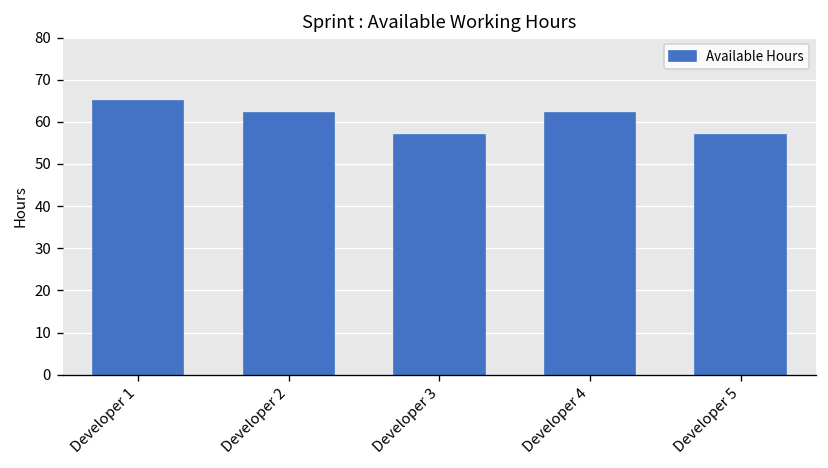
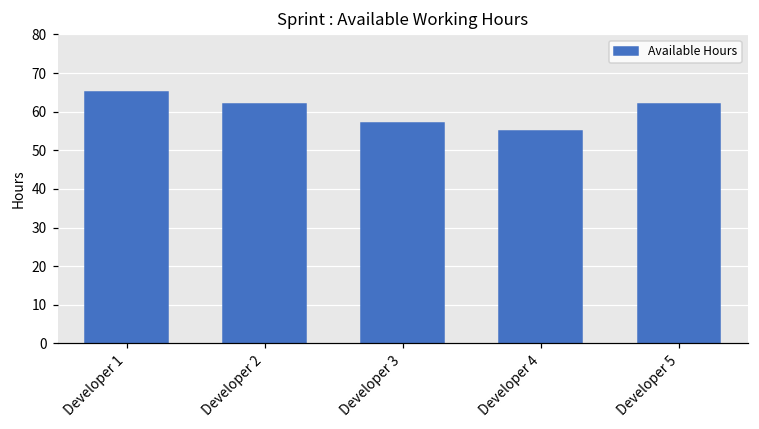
  {
    "Developer 1": 65,
    "Developer 2": 62,
    "Developer 3": 57,
-   "Developer 4": 62,
-   "Developer 5": 57
+   "Developer 4": 55,
+   "Developer 5": 62
  }
